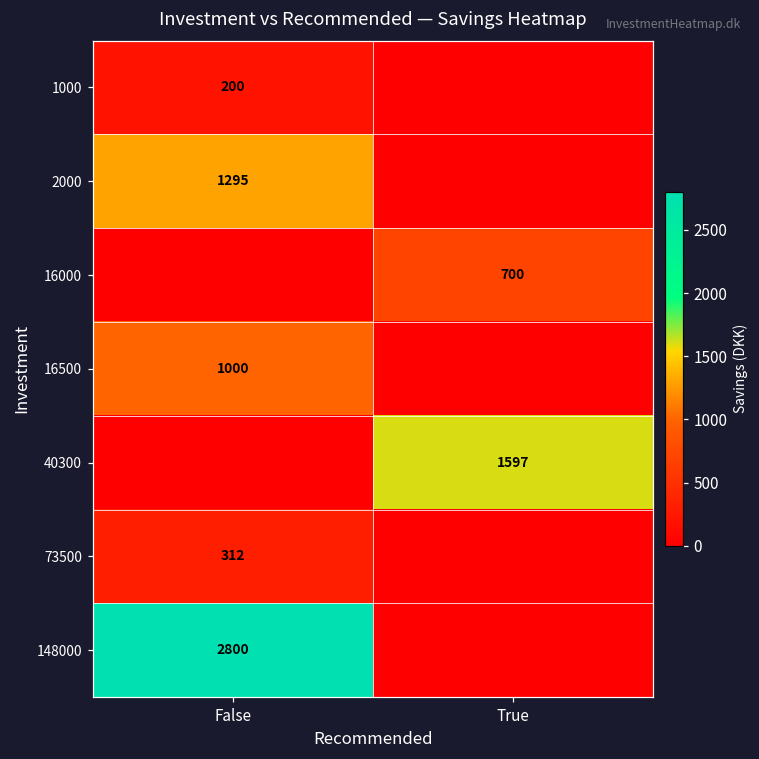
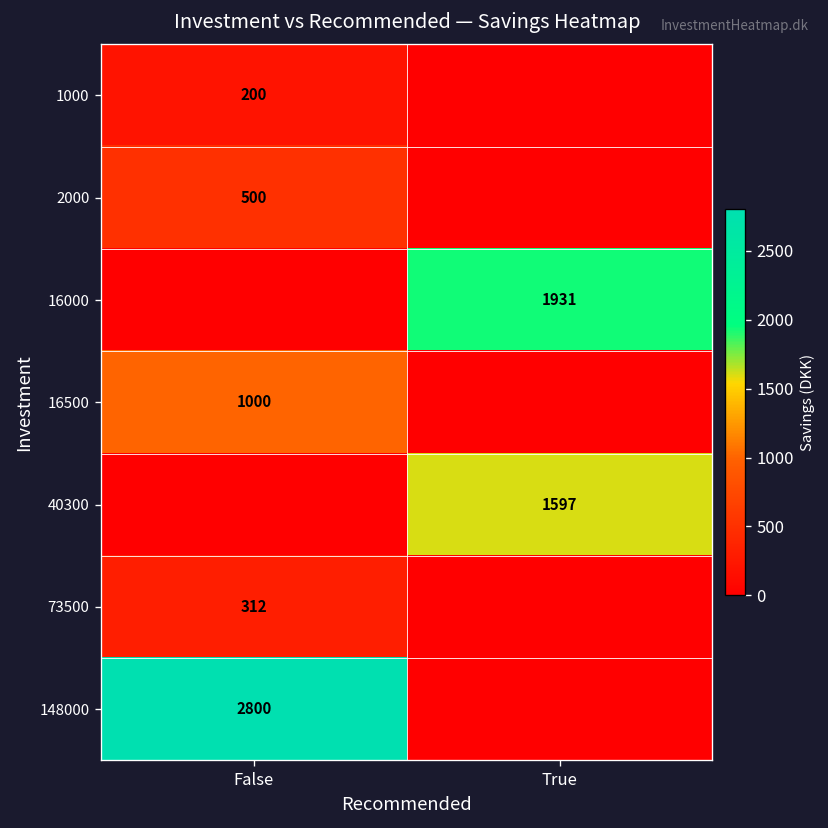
  {
    "1000": {
      "False": 200
    },
    "2000": {
-     "False": 1295
+     "False": 500
    },
    "16000": {
-     "True": 700
+     "True": 1931
    },
    "16500": {
      "False": 1000
    },
    "40300": {
      "True": 1597
    },
    "73500": {
      "False": 312
    },
    "148000": {
      "False": 2800
    }
  }
